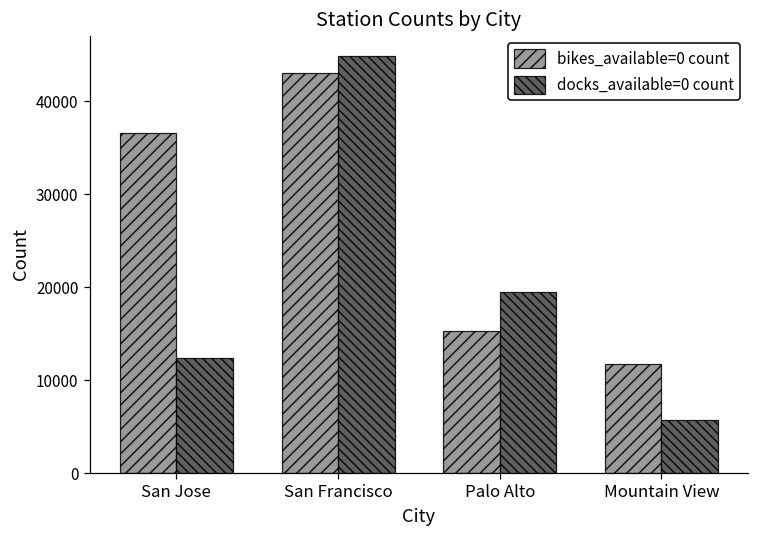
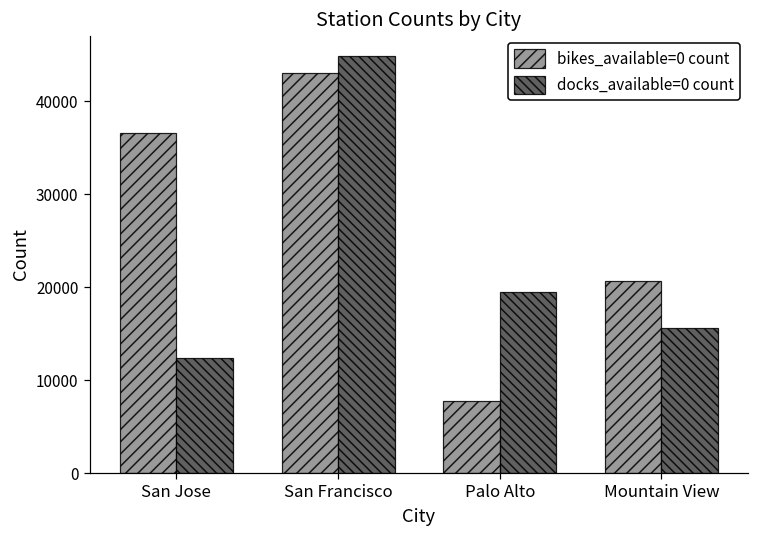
  {
    "bikes_available=0 count": {
      "San Jose": 37000,
      "San Francisco": 43000,
-     "Palo Alto": 15000,
-     "Mountain View": 12000
+     "Palo Alto": 8000,
+     "Mountain View": 21000
    },
    "docks_available=0 count": {
      "San Jose": 12000,
      "San Francisco": 45000,
      "Palo Alto": 20000,
-     "Mountain View": 6000
+     "Mountain View": 16000
    }
  }
